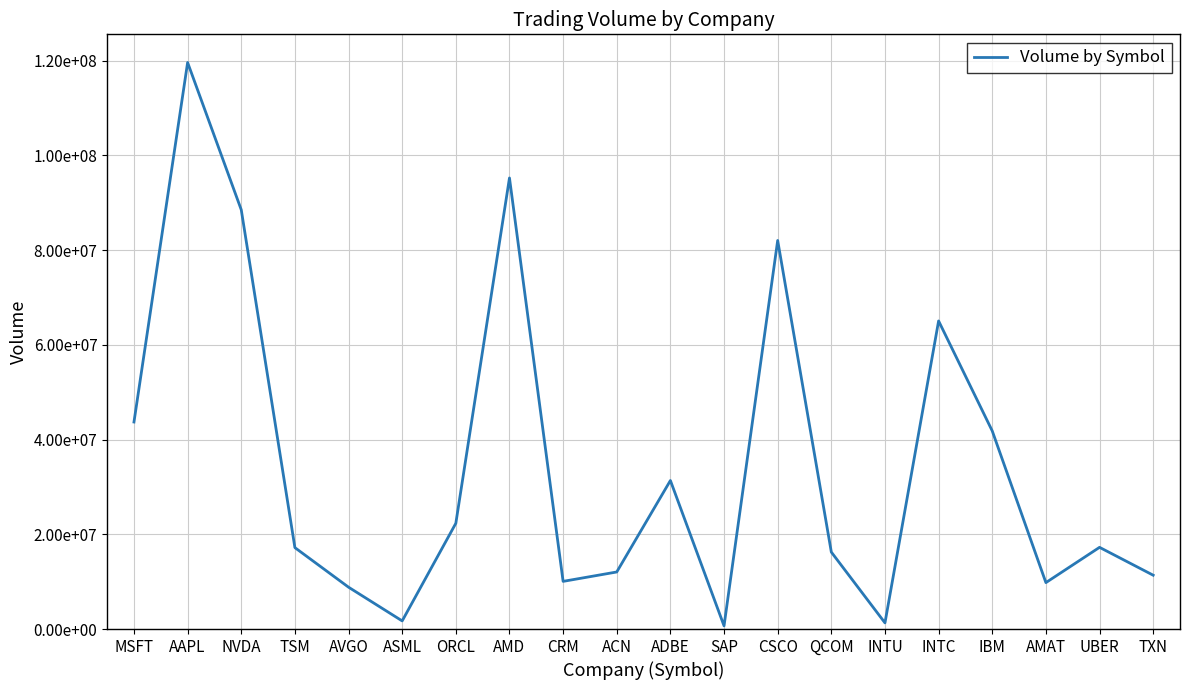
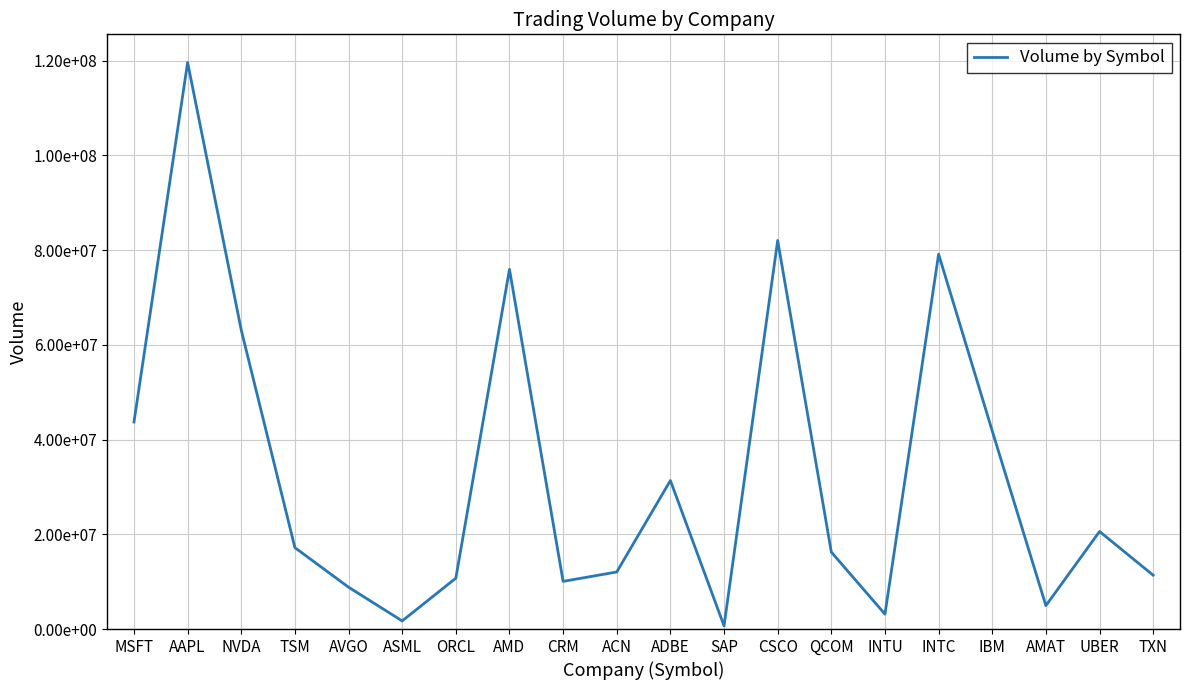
  {
    "MSFT": 44000000,
    "AAPL": 120000000,
-   "NVDA": 89000000,
+   "NVDA": 63000000,
    "TSM": 17000000,
    "AVGO": 9000000,
    "ASML": 2000000,
-   "ORCL": 22000000,
-   "AMD": 95000000,
+   "ORCL": 11000000,
+   "AMD": 76000000,
    "CRM": 10000000,
    "ACN": 12000000,
    "ADBE": 31000000,
    "SAP": 1000000,
    "CSCO": 82000000,
    "QCOM": 16000000,
-   "INTU": 1000000,
-   "INTC": 65000000,
+   "INTU": 3000000,
+   "INTC": 79000000,
    "IBM": 42000000,
-   "AMAT": 10000000,
-   "UBER": 17000000,
+   "AMAT": 5000000,
+   "UBER": 21000000,
    "TXN": 11000000
  }
